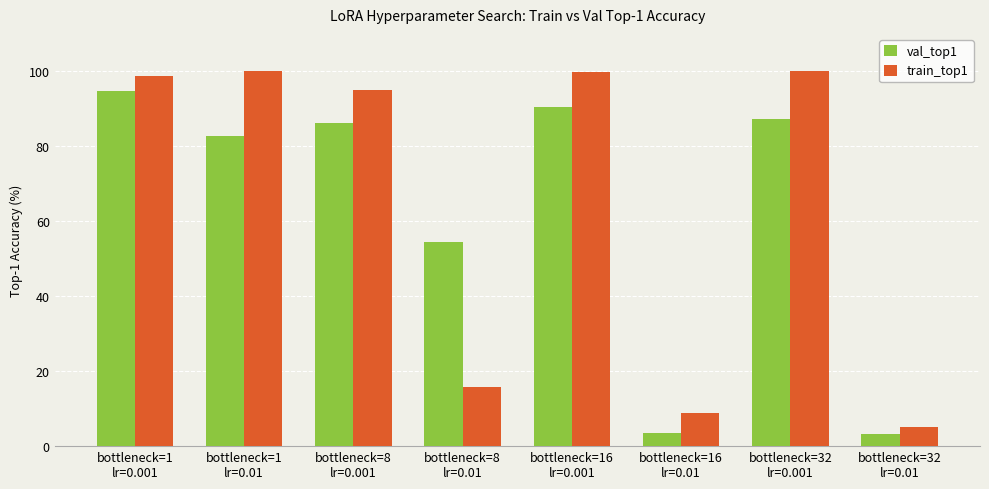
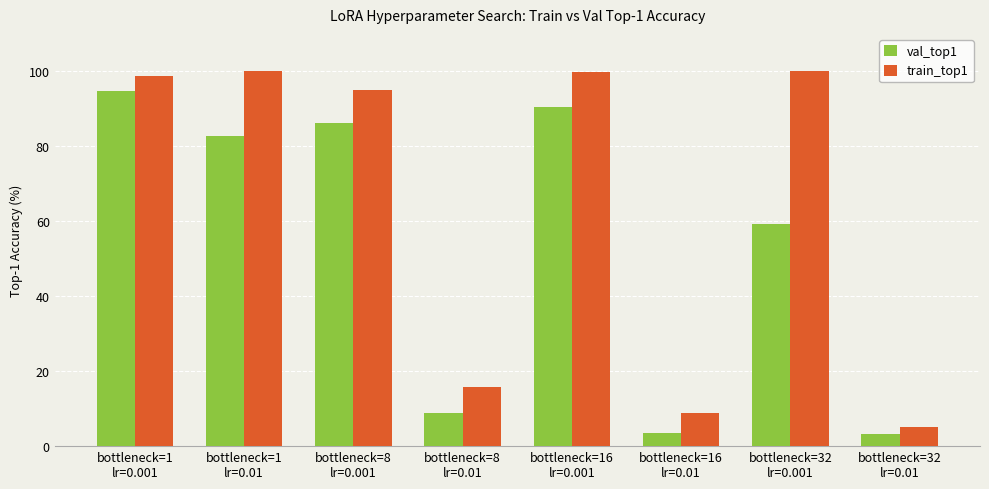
  {
    "val_top1": {
      "bottleneck=1 lr=0.001": 95,
      "bottleneck=1 lr=0.01": 83,
      "bottleneck=8 lr=0.001": 86,
-     "bottleneck=8 lr=0.01": 54,
+     "bottleneck=8 lr=0.01": 9,
      "bottleneck=16 lr=0.001": 90,
      "bottleneck=16 lr=0.01": 3,
-     "bottleneck=32 lr=0.001": 87,
+     "bottleneck=32 lr=0.001": 59,
      "bottleneck=32 lr=0.01": 3
    },
    "train_top1": {
      "bottleneck=1 lr=0.001": 99,
      "bottleneck=1 lr=0.01": 100,
      "bottleneck=8 lr=0.001": 95,
      "bottleneck=8 lr=0.01": 16,
      "bottleneck=16 lr=0.001": 100,
      "bottleneck=16 lr=0.01": 9,
      "bottleneck=32 lr=0.001": 100,
      "bottleneck=32 lr=0.01": 5
    }
  }
